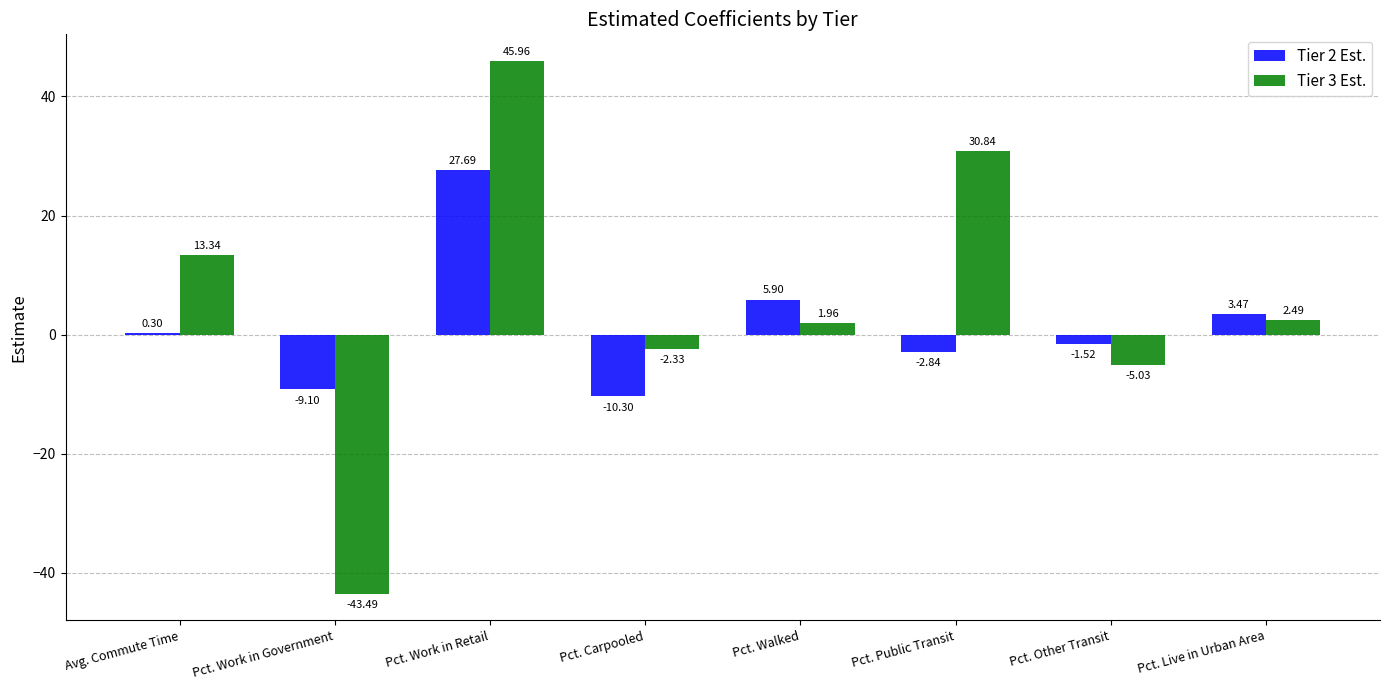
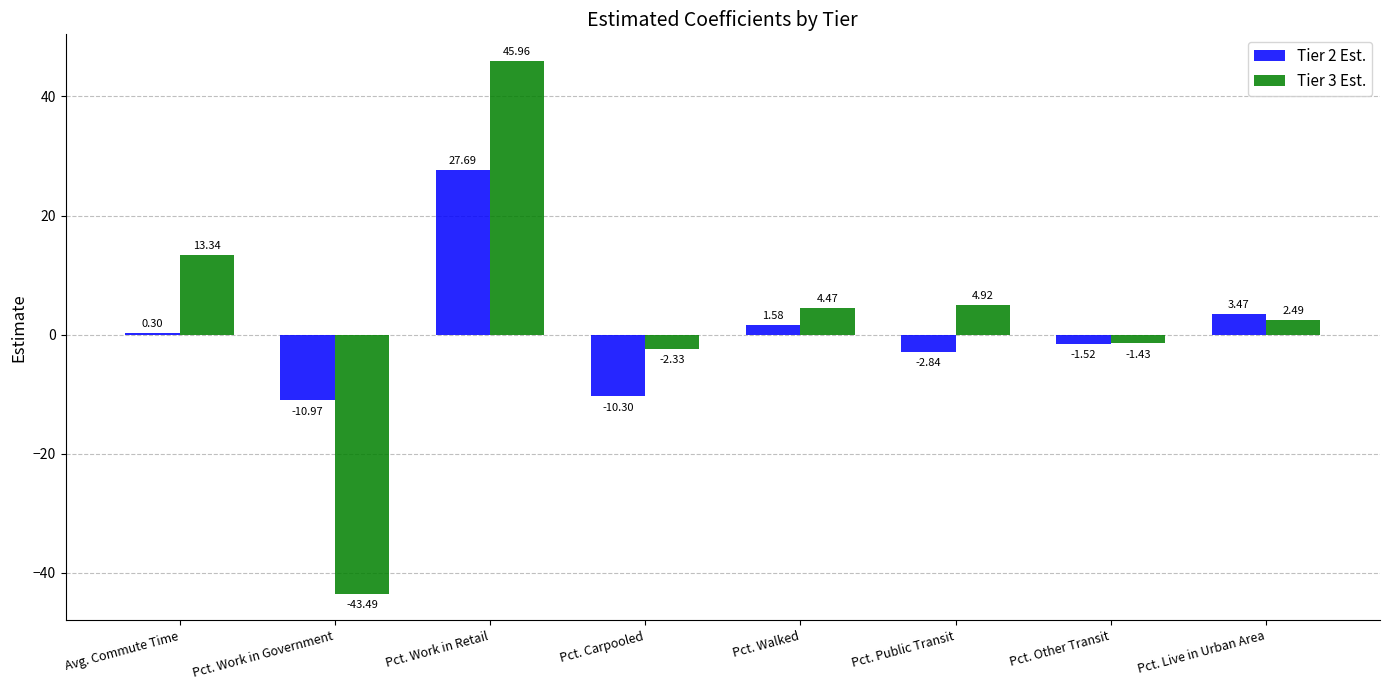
  {
    "Tier 2 Est.": {
      "Avg. Commute Time": 0.30,
-     "Pct. Work in Government": -9.10,
+     "Pct. Work in Government": -10.97,
      "Pct. Work in Retail": 27.69,
      "Pct. Carpooled": -10.30,
-     "Pct. Walked": 5.90,
+     "Pct. Walked": 1.58,
      "Pct. Public Transit": -2.84,
      "Pct. Other Transit": -1.52,
      "Pct. Live in Urban Area": 3.47
    },
    "Tier 3 Est.": {
      "Avg. Commute Time": 13.34,
      "Pct. Work in Government": -43.49,
      "Pct. Work in Retail": 45.96,
      "Pct. Carpooled": -2.33,
-     "Pct. Walked": 1.96,
-     "Pct. Public Transit": 30.84,
-     "Pct. Other Transit": -5.03,
+     "Pct. Walked": 4.47,
+     "Pct. Public Transit": 4.92,
+     "Pct. Other Transit": -1.43,
      "Pct. Live in Urban Area": 2.49
    }
  }
